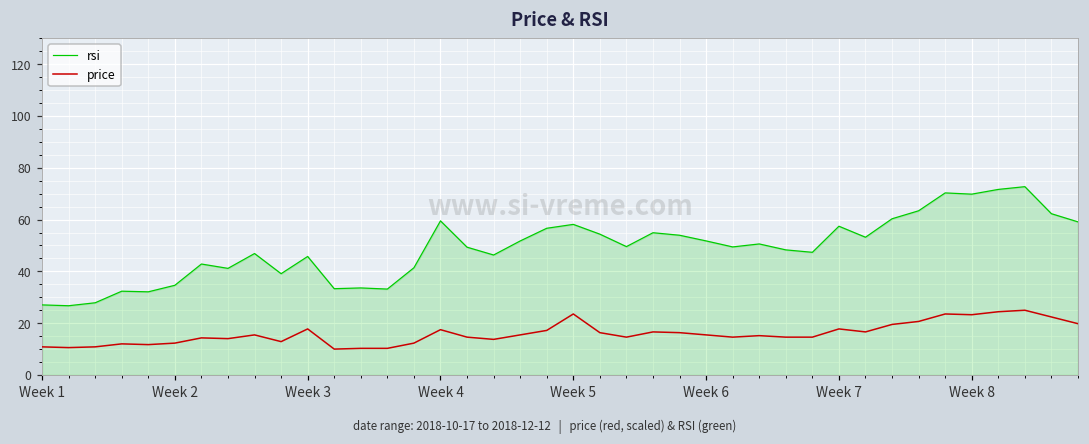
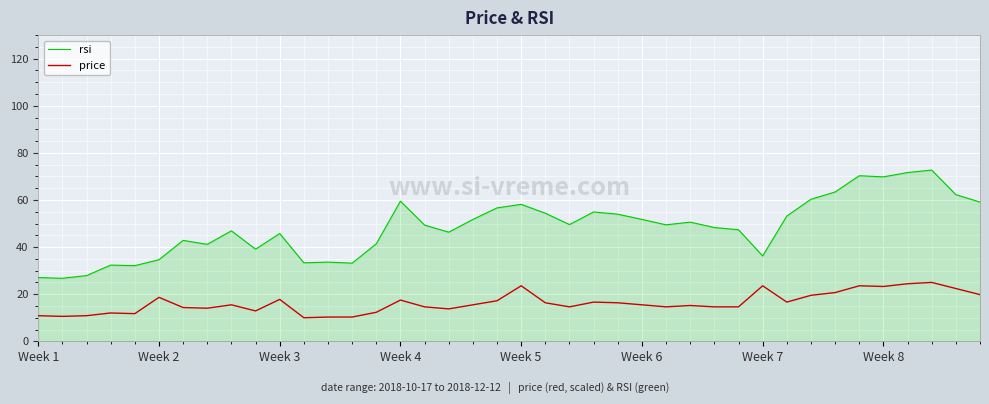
  {
    "rsi": {
      "Week 1": 27,
      "Week 2": 35,
      "Week 3": 46,
      "Week 4": 60,
      "Week 5": 58,
      "Week 6": 52,
-     "Week 7": 57,
+     "Week 7": 36,
      "Week 8": 70
    },
    "price": {
      "Week 1": 11,
-     "Week 2": 12,
+     "Week 2": 19,
      "Week 3": 18,
      "Week 4": 18,
      "Week 5": 24,
      "Week 6": 15,
-     "Week 7": 18,
+     "Week 7": 24,
      "Week 8": 23
    }
  }
